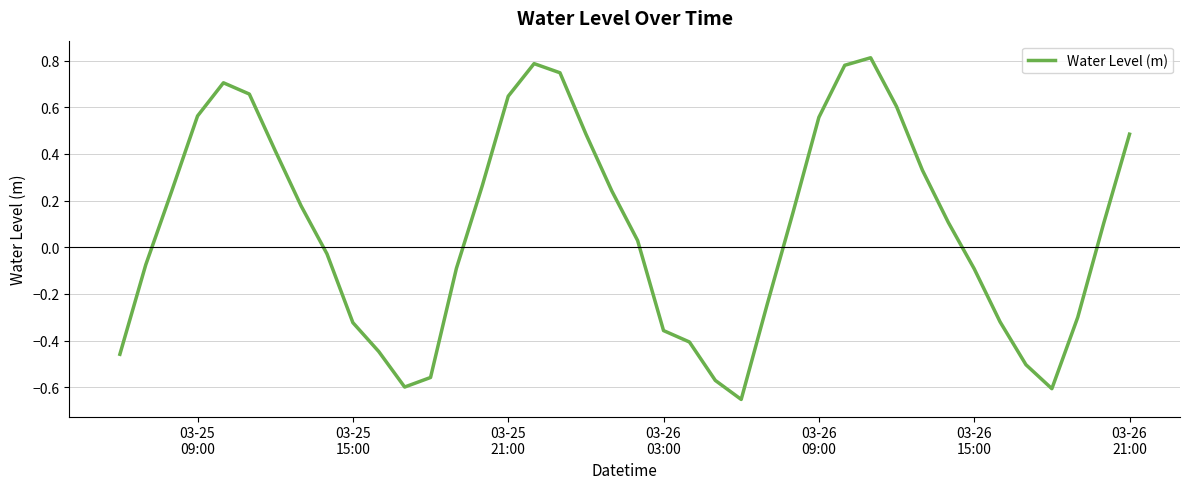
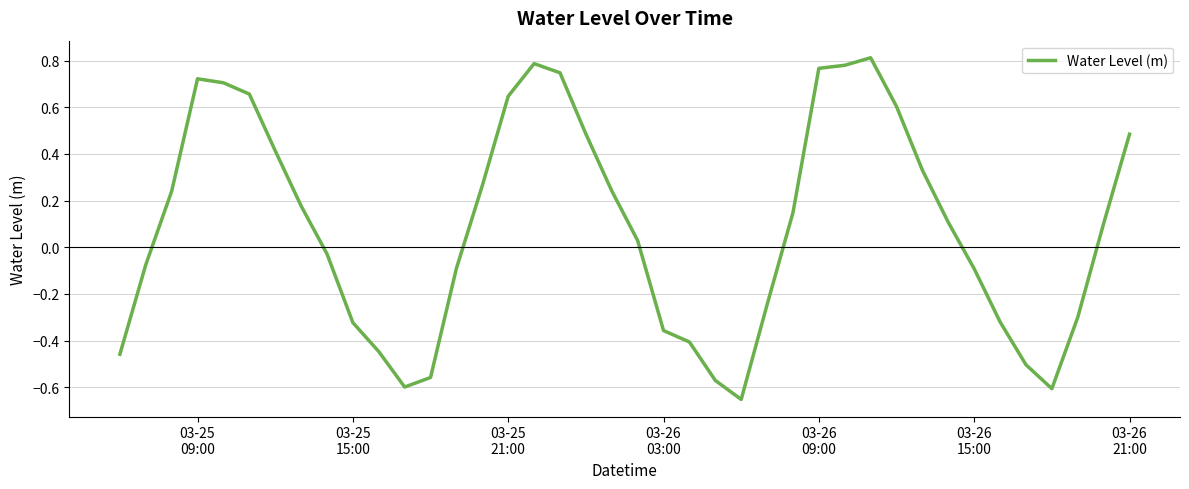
  {
-   "03-25 09:00": 0.56,
+   "03-25 09:00": 0.72,
    "03-25 15:00": -0.32,
    "03-25 21:00": 0.65,
    "03-26 03:00": -0.36,
-   "03-26 09:00": 0.56,
+   "03-26 09:00": 0.77,
    "03-26 15:00": -0.09,
    "03-26 21:00": 0.48
  }
